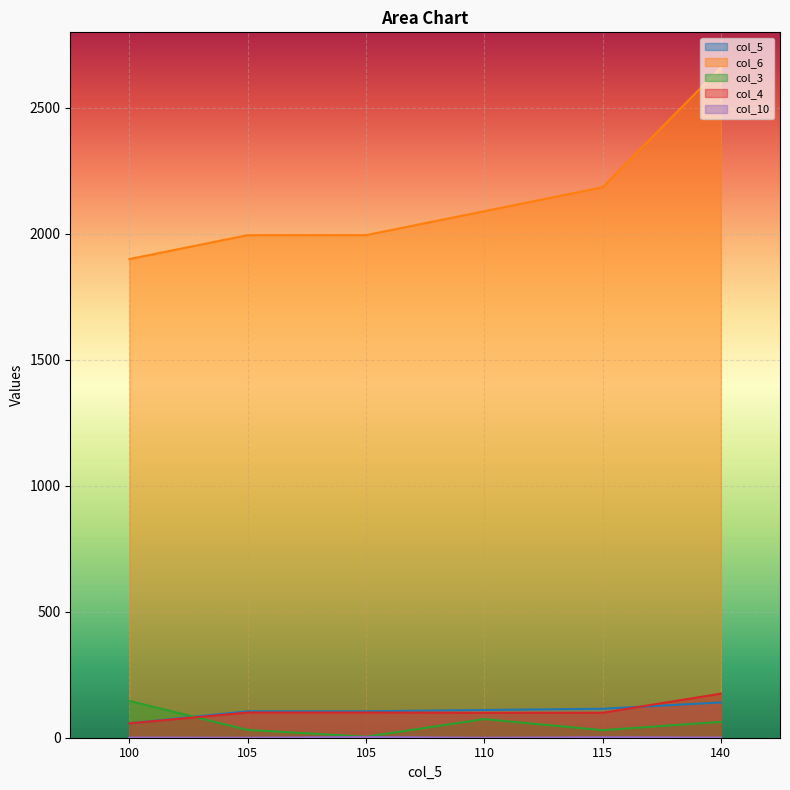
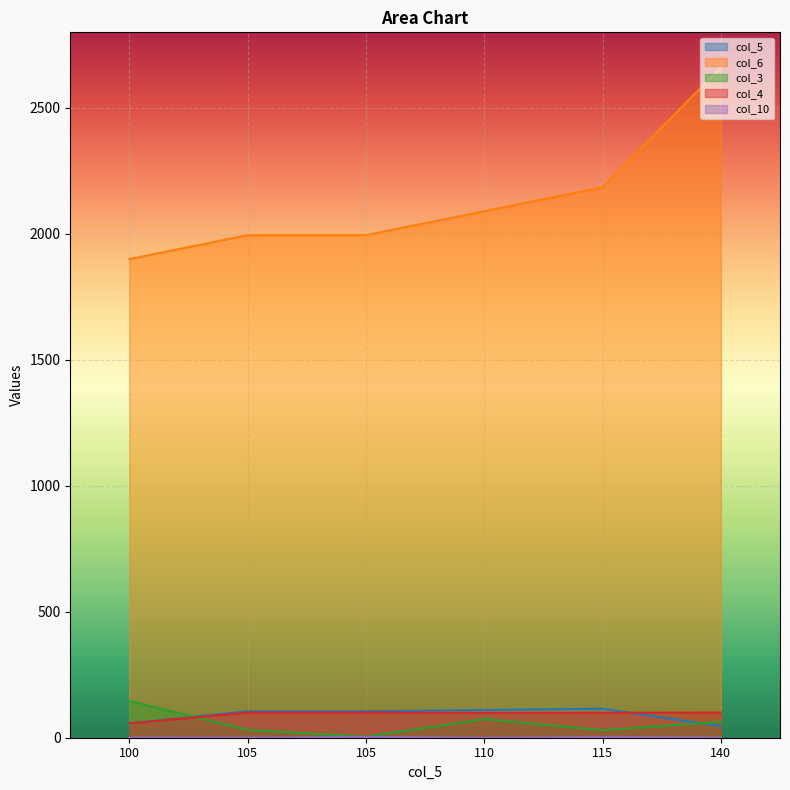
  {
    "col_5": {
      "110": 110,
      "115": 120,
-     "140": 140
+     "140": 50
    },
    "col_6": {
      "100": 1900,
      "110": 2090,
      "115": 2190
    },
    "col_3": {
      "100": 150,
      "110": 70,
      "115": 30,
      "140": 60
    },
    "col_4": {
      "110": 100,
      "115": 100,
-     "140": 180
+     "140": 100
    },
    "col_10": {
      "100": 0,
      "110": 0,
      "115": 0,
      "140": 0
    }
  }
